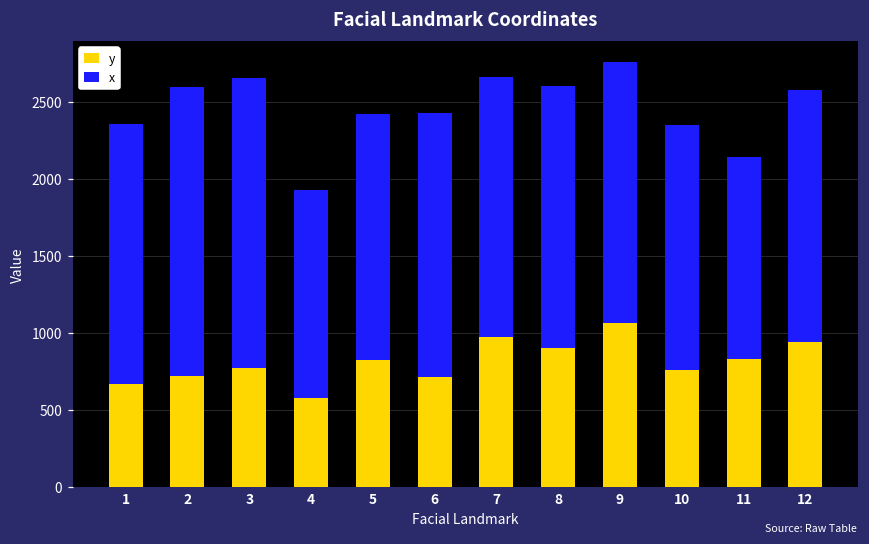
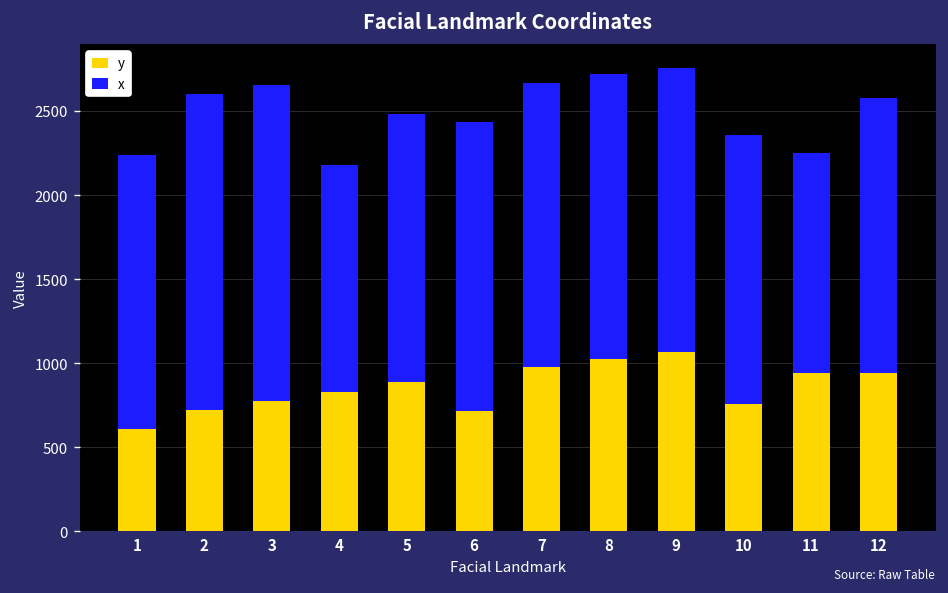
  {
    "y": {
-     "1": 670,
+     "1": 610,
      "2": 720,
      "3": 770,
-     "4": 580,
-     "5": 830,
+     "4": 830,
+     "5": 890,
      "6": 710,
      "7": 980,
-     "8": 900,
+     "8": 1020,
      "9": 1070,
      "10": 760,
-     "11": 840,
+     "11": 940,
      "12": 940
    },
    "x": {
-     "1": 1690,
+     "1": 1630,
      "2": 1880,
      "3": 1880,
      "4": 1350,
      "5": 1590,
      "6": 1720,
      "7": 1690,
      "8": 1700,
      "9": 1690,
      "10": 1600,
      "11": 1310,
      "12": 1630
    }
  }
